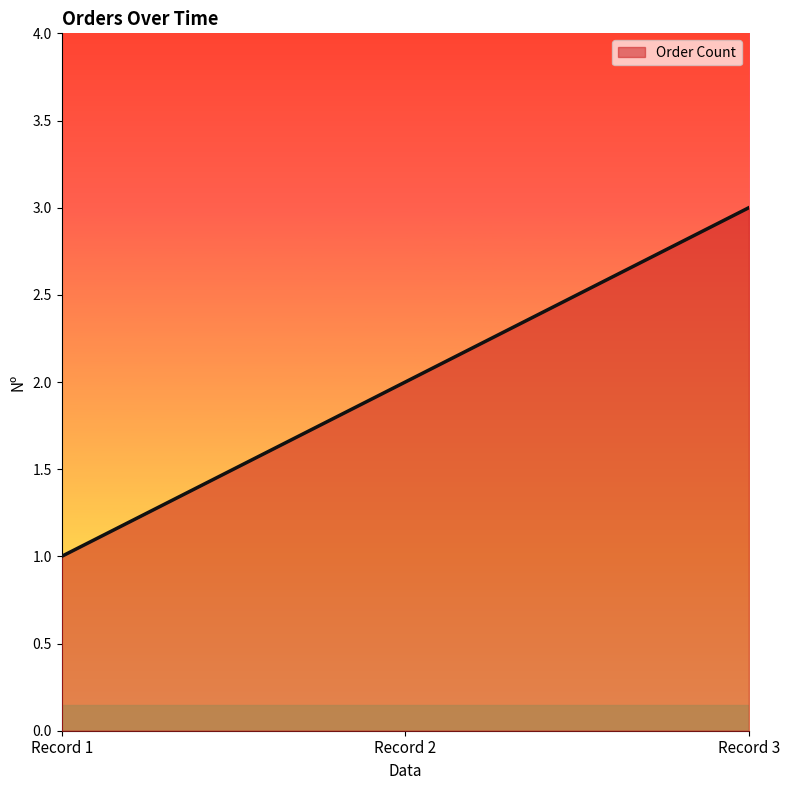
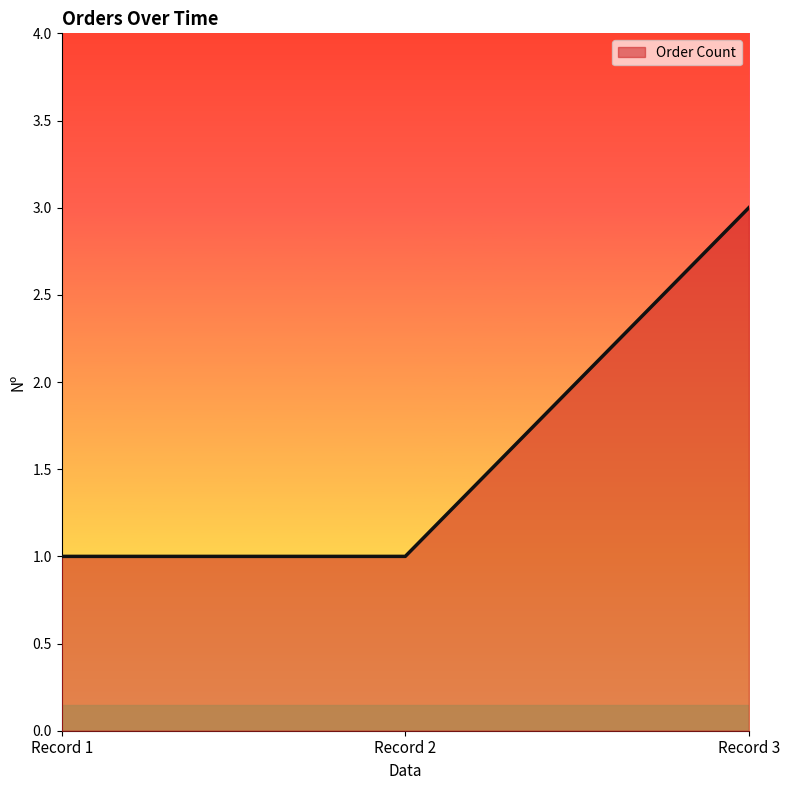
  {
    "Record 1": 1,
-   "Record 2": 2,
+   "Record 2": 1,
    "Record 3": 3
  }
